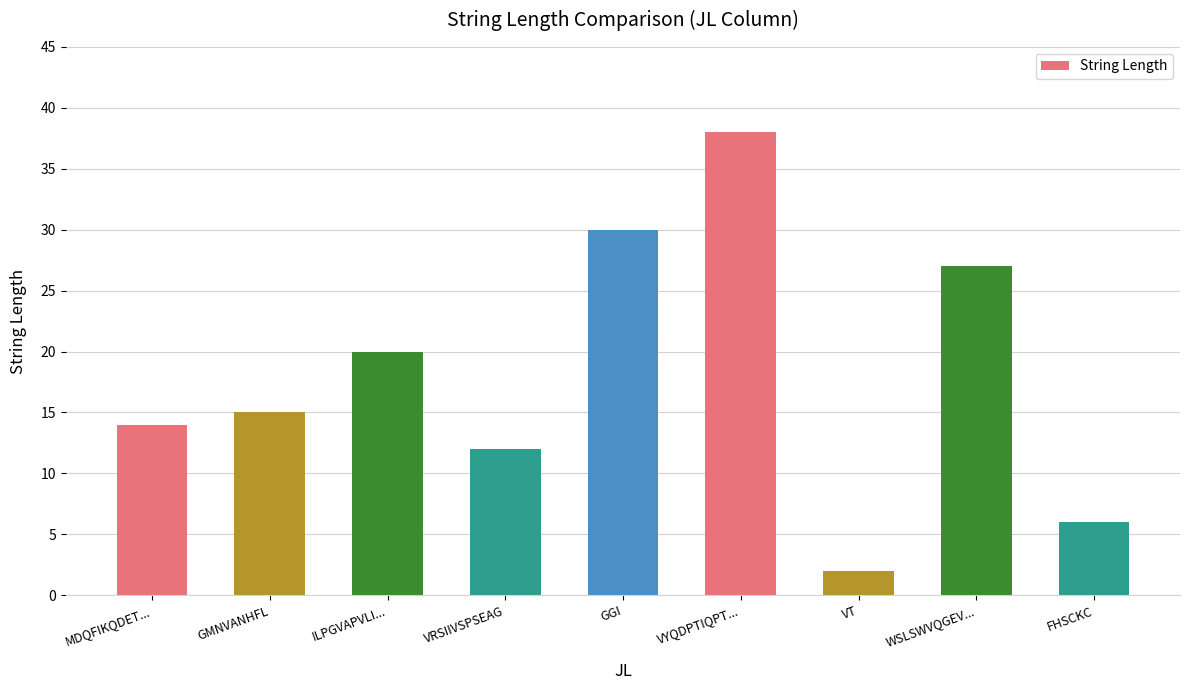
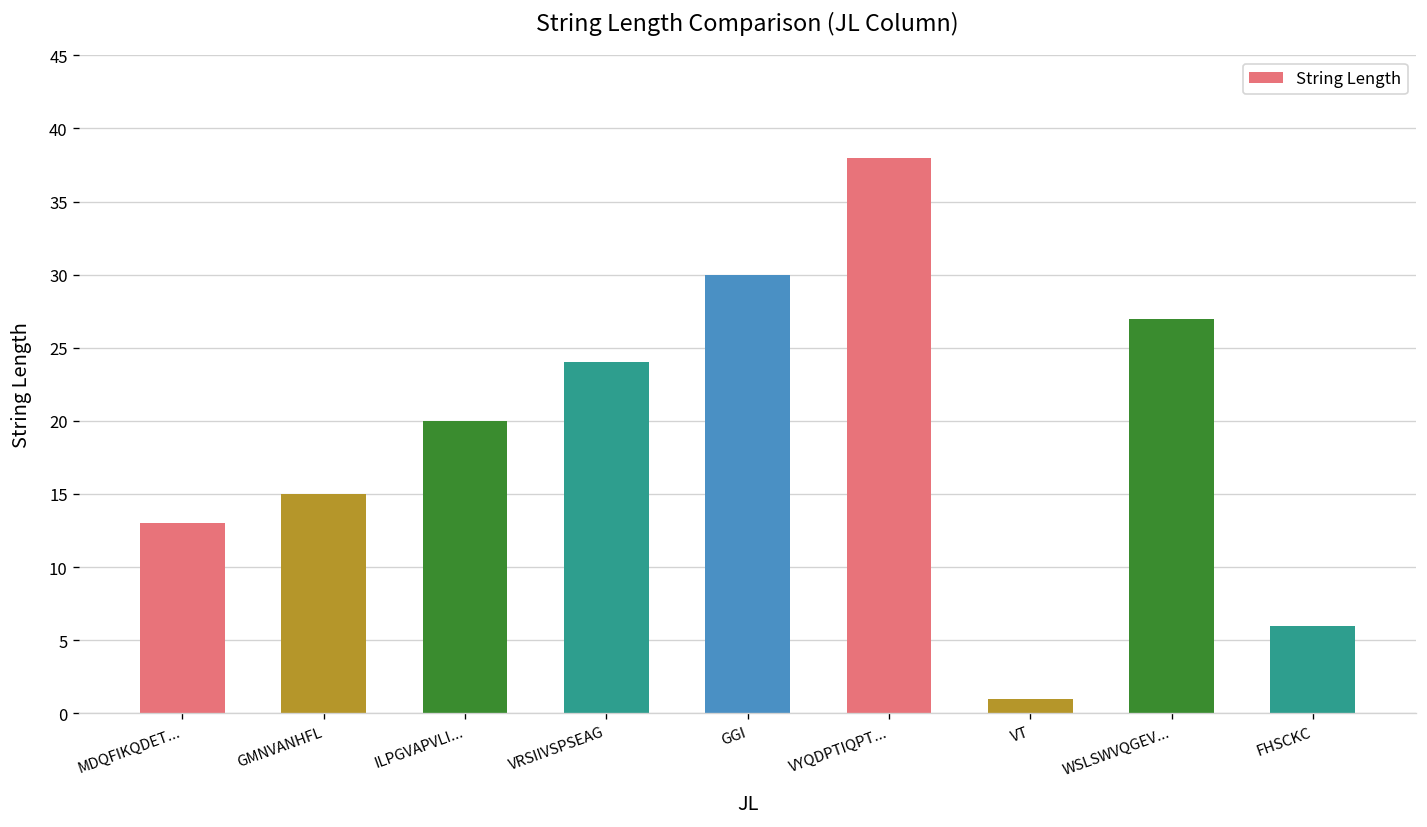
  {
-   "MDQFIKQDET...": 14,
+   "MDQFIKQDET...": 13,
    "GMNVANHFL": 15,
    "ILPGVAPVLI...": 20,
-   "VRSIIVSPSEAG": 12,
+   "VRSIIVSPSEAG": 24,
    "GGI": 30,
    "VYQDPTIQPT...": 38,
-   "VT": 2,
+   "VT": 1,
    "WSLSWVQGEV...": 27,
    "FHSCKC": 6
  }
